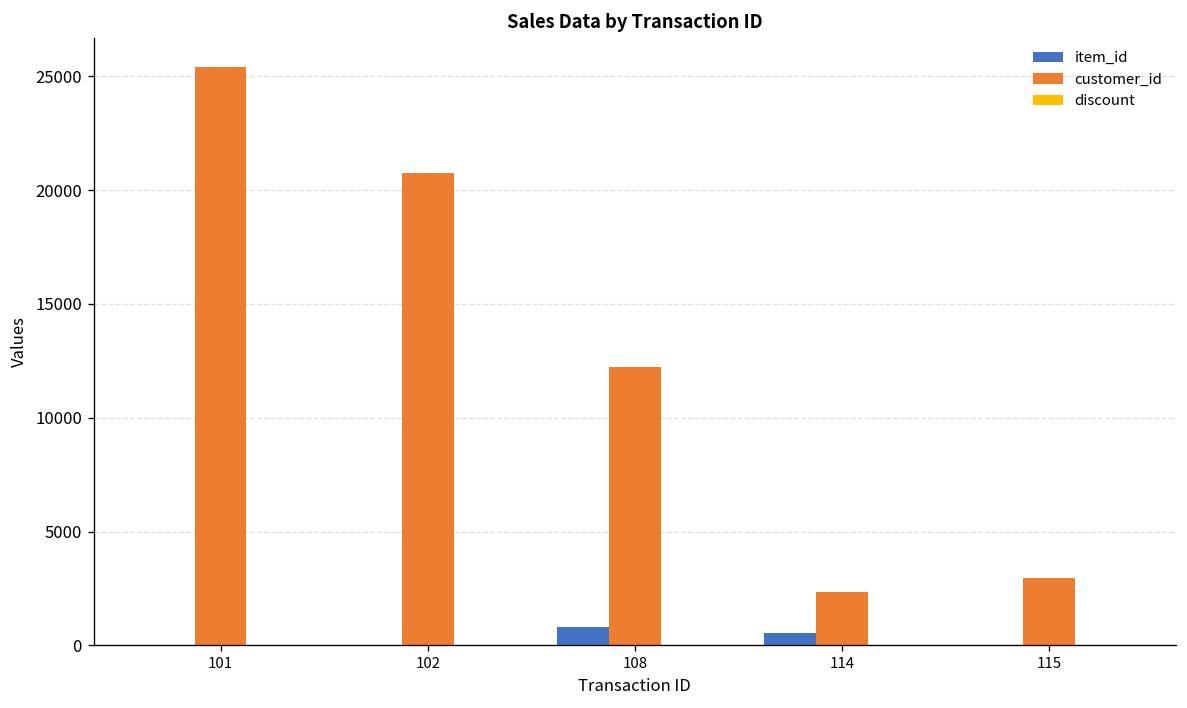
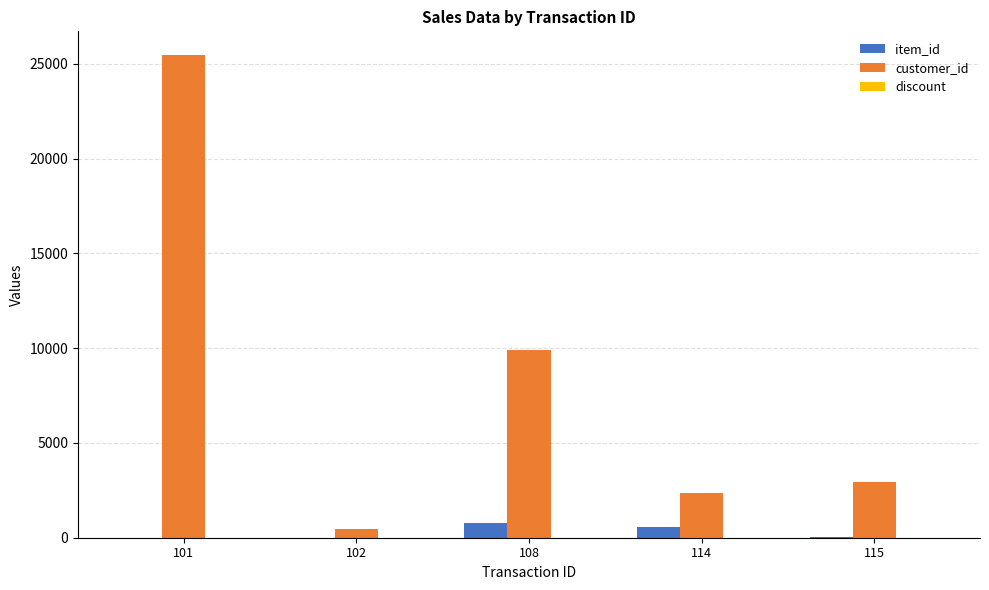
  {
    "item_id": {
      "108": 800,
      "114": 600
    },
    "customer_id": {
      "101": 25400,
-     "102": 20700,
-     "108": 12200,
+     "102": 400,
+     "108": 9900,
      "114": 2300,
      "115": 2900
    },
    "discount": {
      "101": 0,
      "102": 0,
      "108": 0,
      "114": 0,
      "115": 0
    }
  }
